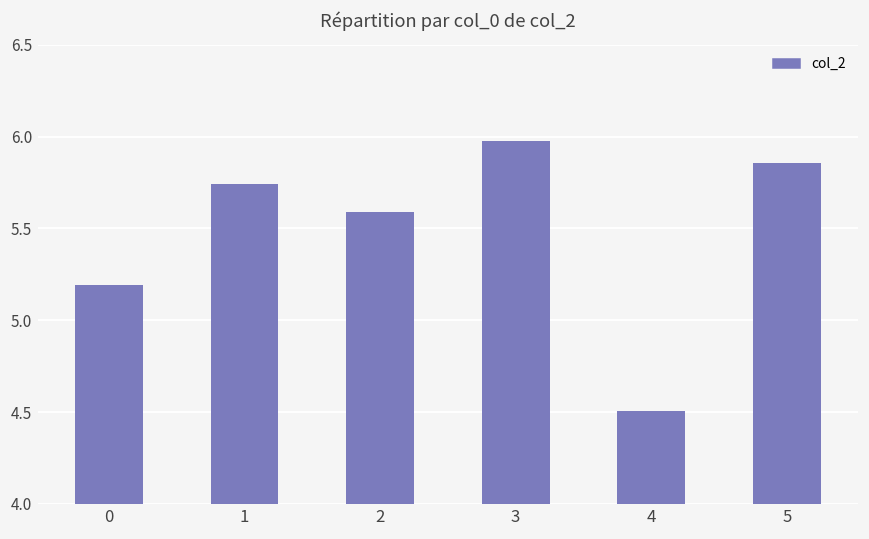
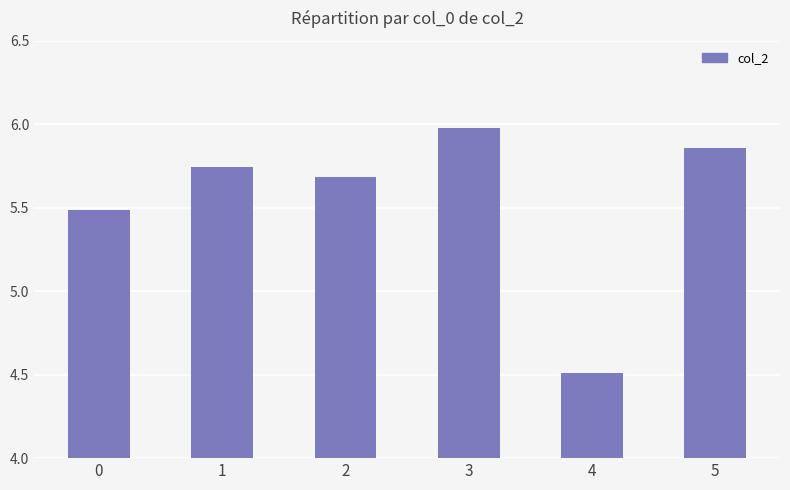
  {
-   "0": 5.19,
+   "0": 5.48,
    "1": 5.74,
-   "2": 5.59,
+   "2": 5.68,
    "3": 5.98,
    "4": 4.51,
    "5": 5.86
  }
